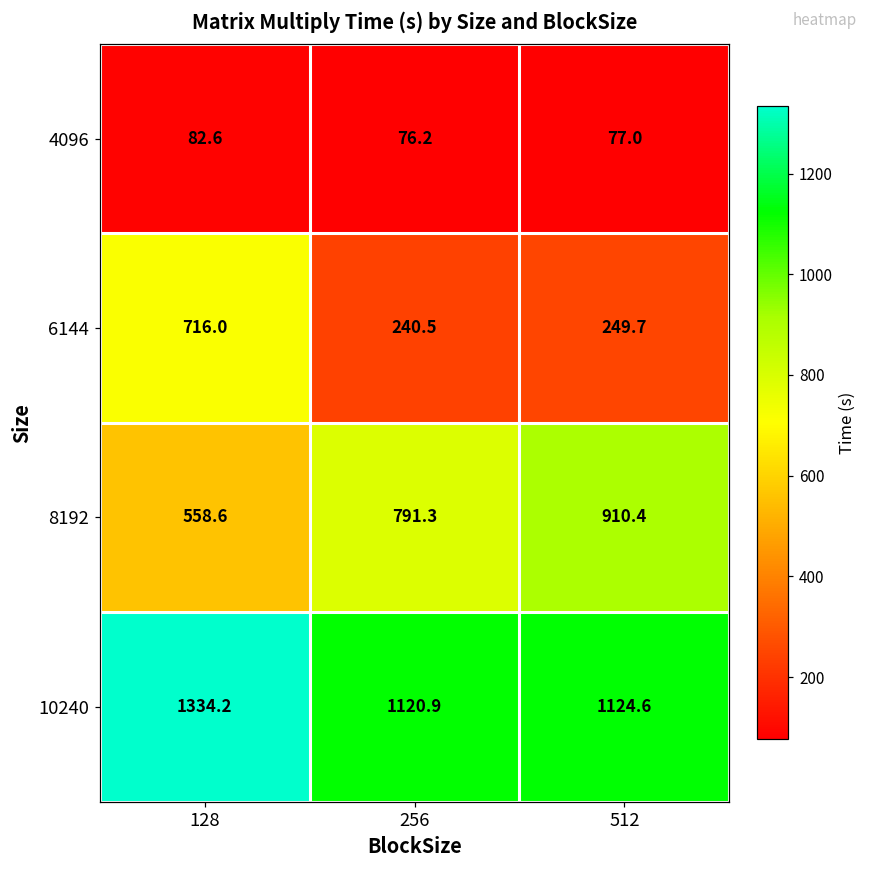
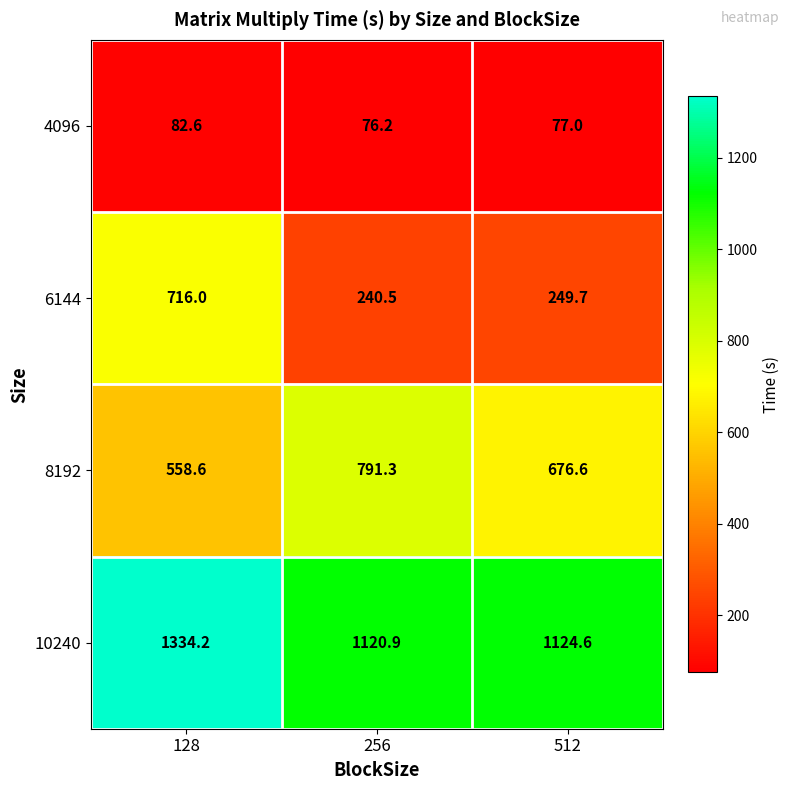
  {
    "4096": {
      "128": 82.6,
      "256": 76.2,
      "512": 77.0
    },
    "6144": {
      "128": 716.0,
      "256": 240.5,
      "512": 249.7
    },
    "8192": {
      "128": 558.6,
      "256": 791.3,
-     "512": 910.4
+     "512": 676.6
    },
    "10240": {
      "128": 1334.2,
      "256": 1120.9,
      "512": 1124.6
    }
  }
